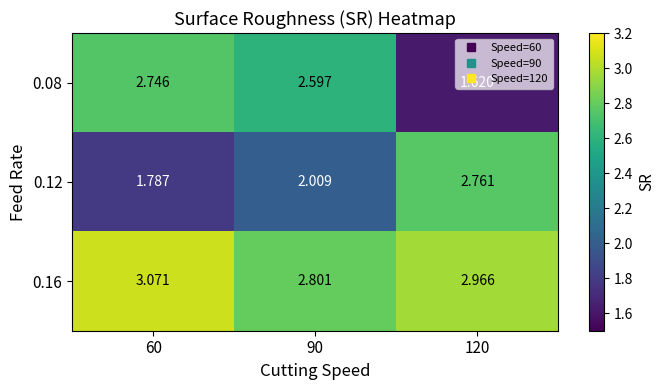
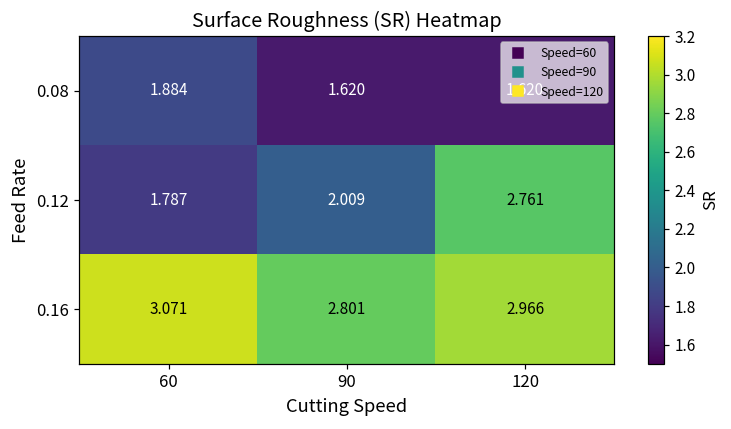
  {
    "0.08": {
-     "60": 2.746,
-     "90": 2.597
+     "60": 1.884,
+     "90": 1.620
    },
    "0.12": {
      "60": 1.787,
      "90": 2.009,
      "120": 2.761
    },
    "0.16": {
      "60": 3.071,
      "90": 2.801,
      "120": 2.966
    }
  }
